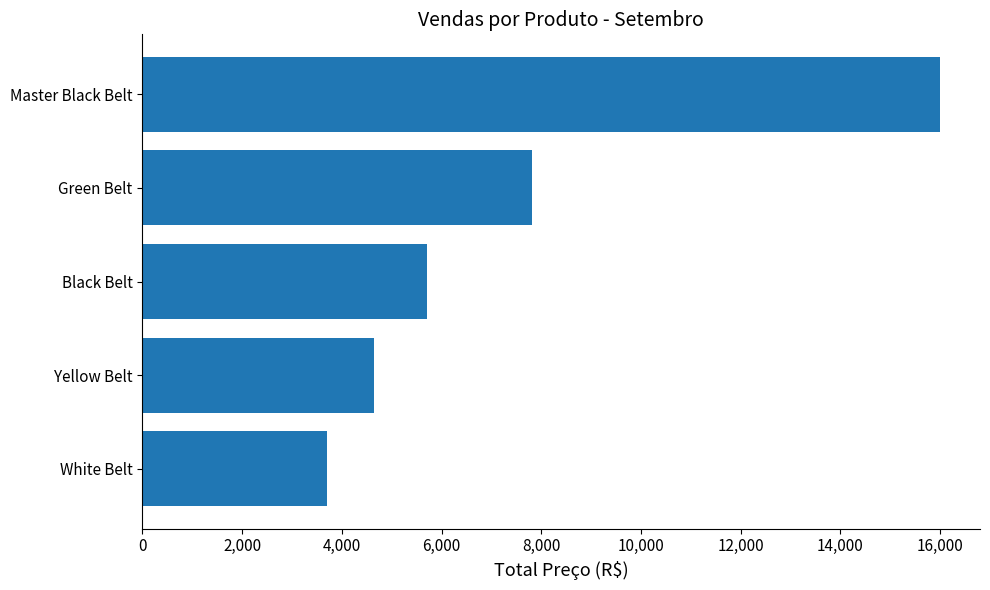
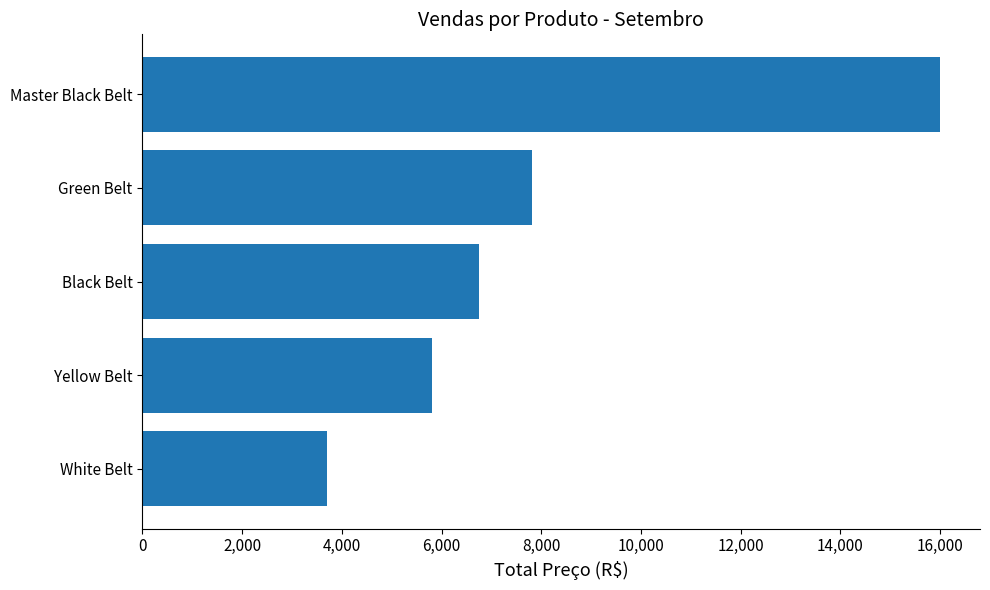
  {
    "Master Black Belt": "16,000",
    "Green Belt": "7,800",
-   "Black Belt": "5,700",
-   "Yellow Belt": "4,600",
+   "Black Belt": "6,800",
+   "Yellow Belt": "5,800",
    "White Belt": "3,700"
  }
